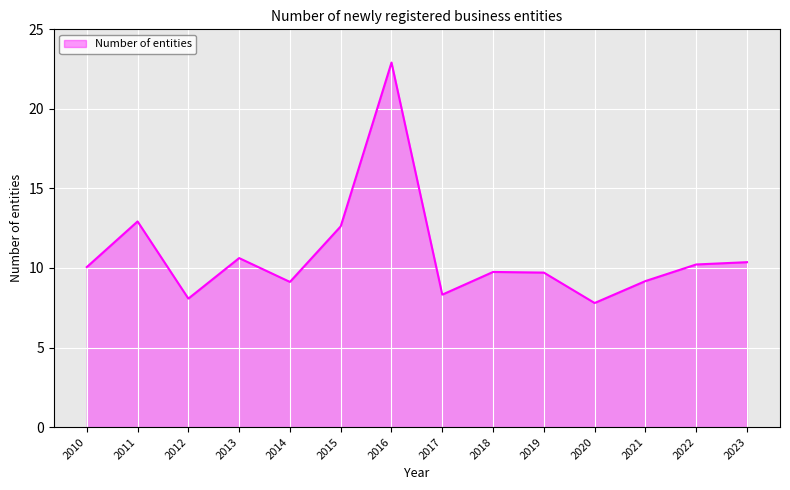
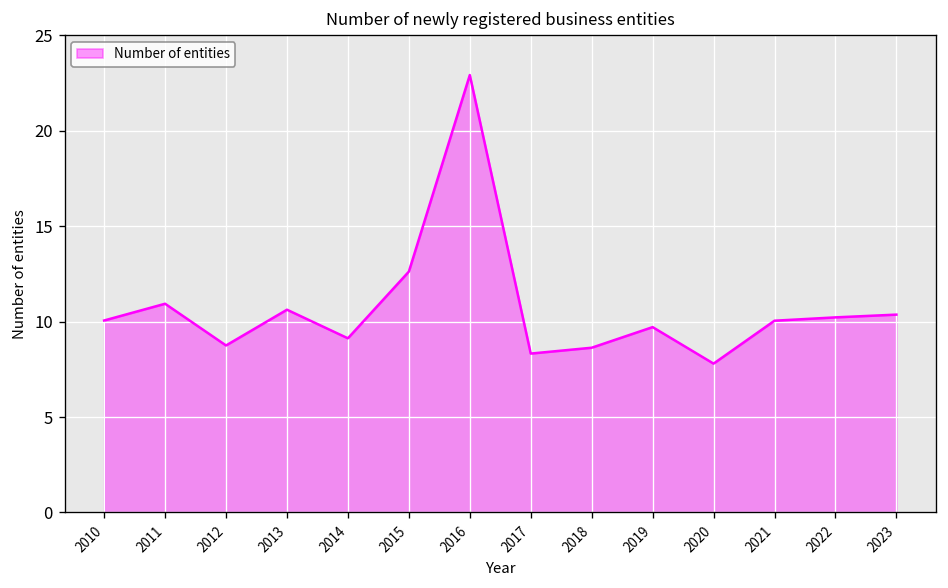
  {
    "2010": 10.1,
-   "2011": 12.9,
-   "2012": 8.1,
+   "2011": 10.9,
+   "2012": 8.7,
    "2013": 10.6,
    "2014": 9.1,
    "2015": 12.6,
    "2016": 22.9,
    "2017": 8.3,
-   "2018": 9.8,
+   "2018": 8.6,
    "2019": 9.7,
    "2020": 7.8,
-   "2021": 9.2,
+   "2021": 10.0,
    "2022": 10.2,
    "2023": 10.4
  }
